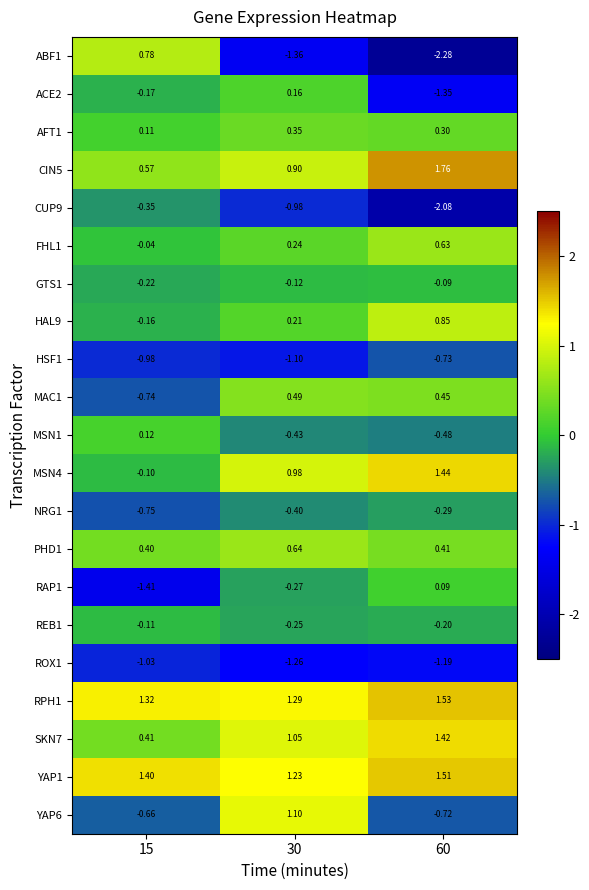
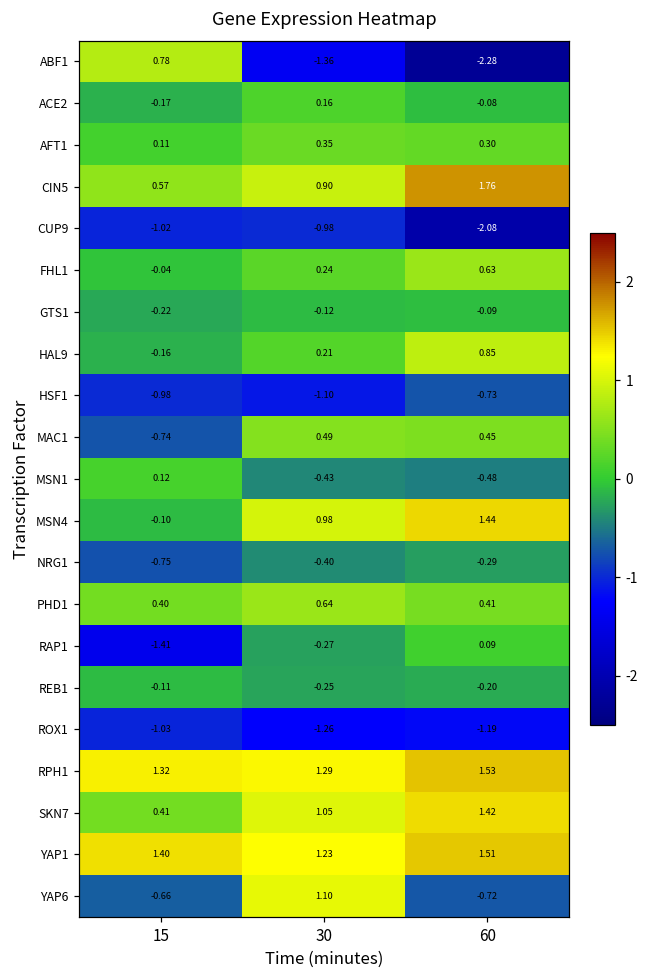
  {
    "ABF1": {
      "15": 0.78,
      "30": -1.36,
      "60": -2.28
    },
    "ACE2": {
      "15": -0.17,
      "30": 0.16,
-     "60": -1.35
+     "60": -0.08
    },
    "AFT1": {
      "15": 0.11,
      "30": 0.35,
      "60": 0.30
    },
    "CIN5": {
      "15": 0.57,
      "30": 0.90,
      "60": 1.76
    },
    "CUP9": {
-     "15": -0.35,
+     "15": -1.02,
      "30": -0.98,
      "60": -2.08
    },
    "FHL1": {
      "15": -0.04,
      "30": 0.24,
      "60": 0.63
    },
    "GTS1": {
      "15": -0.22,
      "30": -0.12,
      "60": -0.09
    },
    "HAL9": {
      "15": -0.16,
      "30": 0.21,
      "60": 0.85
    },
    "HSF1": {
      "15": -0.98,
      "30": -1.10,
      "60": -0.73
    },
    "MAC1": {
      "15": -0.74,
      "30": 0.49,
      "60": 0.45
    },
    "MSN1": {
      "15": 0.12,
      "30": -0.43,
      "60": -0.48
    },
    "MSN4": {
      "15": -0.10,
      "30": 0.98,
      "60": 1.44
    },
    "NRG1": {
      "15": -0.75,
      "30": -0.40,
      "60": -0.29
    },
    "PHD1": {
      "15": 0.40,
      "30": 0.64,
      "60": 0.41
    },
    "RAP1": {
      "15": -1.41,
      "30": -0.27,
      "60": 0.09
    },
    "REB1": {
      "15": -0.11,
      "30": -0.25,
      "60": -0.20
    },
    "ROX1": {
      "15": -1.03,
      "30": -1.26,
      "60": -1.19
    },
    "RPH1": {
      "15": 1.32,
      "30": 1.29,
      "60": 1.53
    },
    "SKN7": {
      "15": 0.41,
      "30": 1.05,
      "60": 1.42
    },
    "YAP1": {
      "15": 1.40,
      "30": 1.23,
      "60": 1.51
    },
    "YAP6": {
      "15": -0.66,
      "30": 1.10,
      "60": -0.72
    }
  }
